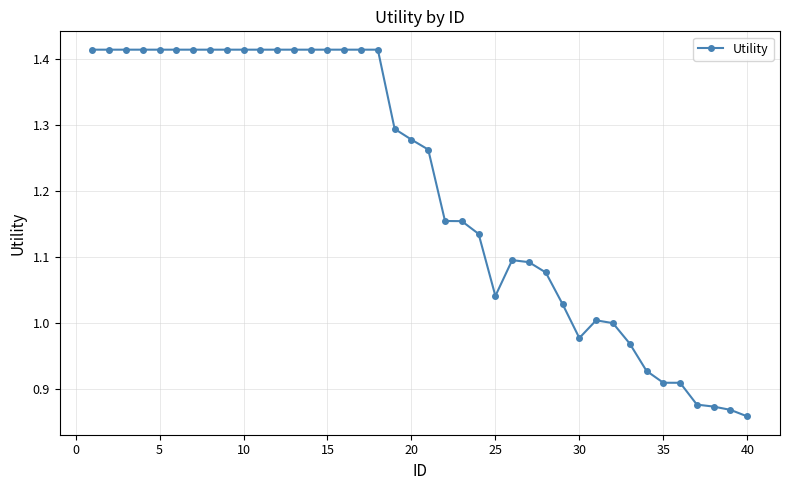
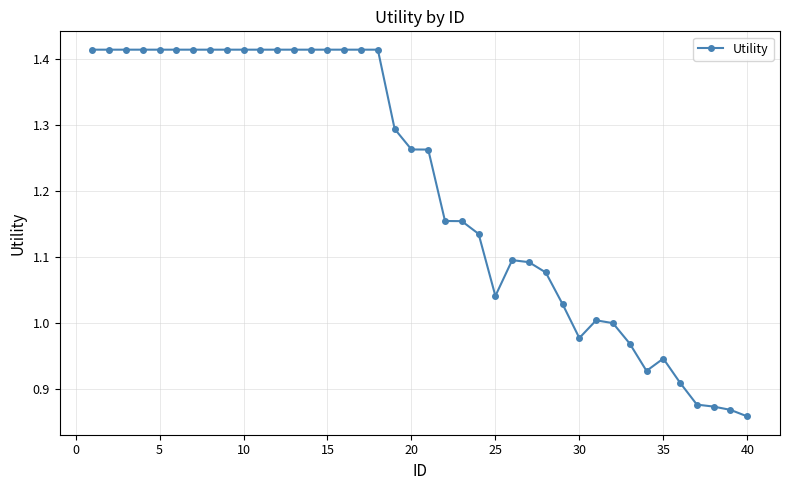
  {
    "5": 1.41,
    "10": 1.41,
    "15": 1.41,
-   "20": 1.28,
+   "20": 1.26,
    "25": 1.04,
    "30": 0.98,
-   "35": 0.91,
+   "35": 0.95,
    "40": 0.86
  }
